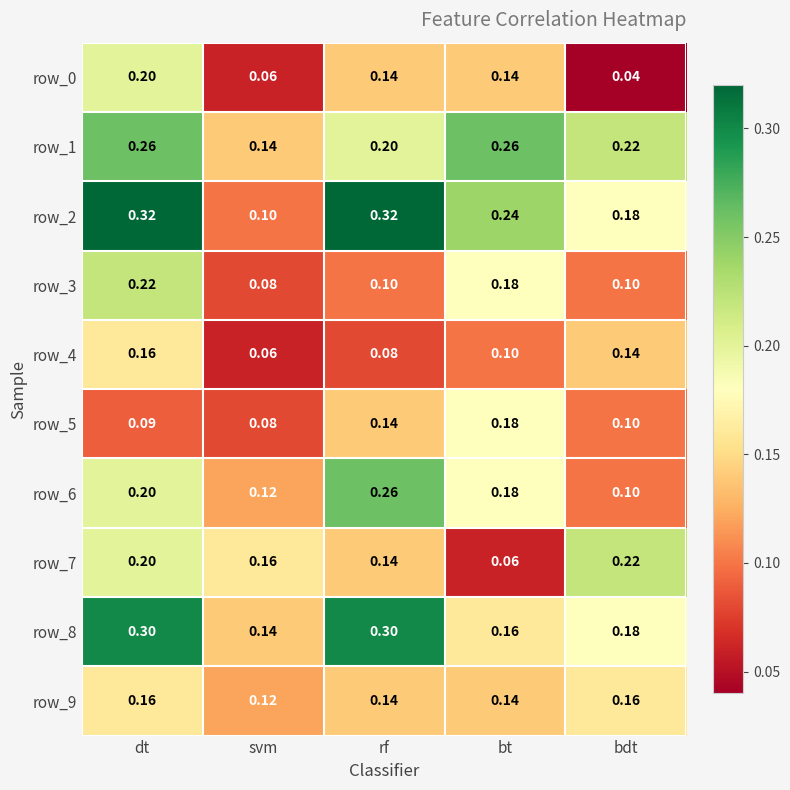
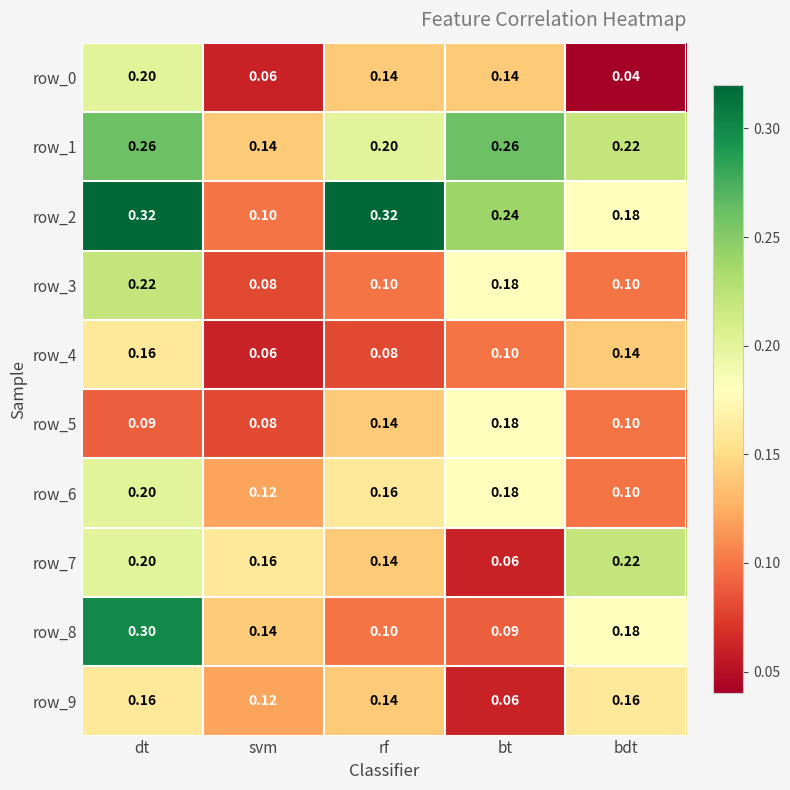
  {
    "row_0": {
      "dt": 0.20,
      "svm": 0.06,
      "rf": 0.14,
      "bt": 0.14,
      "bdt": 0.04
    },
    "row_1": {
      "dt": 0.26,
      "svm": 0.14,
      "rf": 0.20,
      "bt": 0.26,
      "bdt": 0.22
    },
    "row_2": {
      "dt": 0.32,
      "svm": 0.10,
      "rf": 0.32,
      "bt": 0.24,
      "bdt": 0.18
    },
    "row_3": {
      "dt": 0.22,
      "svm": 0.08,
      "rf": 0.10,
      "bt": 0.18,
      "bdt": 0.10
    },
    "row_4": {
      "dt": 0.16,
      "svm": 0.06,
      "rf": 0.08,
      "bt": 0.10,
      "bdt": 0.14
    },
    "row_5": {
      "dt": 0.09,
      "svm": 0.08,
      "rf": 0.14,
      "bt": 0.18,
      "bdt": 0.10
    },
    "row_6": {
      "dt": 0.20,
      "svm": 0.12,
-     "rf": 0.26,
+     "rf": 0.16,
      "bt": 0.18,
      "bdt": 0.10
    },
    "row_7": {
      "dt": 0.20,
      "svm": 0.16,
      "rf": 0.14,
      "bt": 0.06,
      "bdt": 0.22
    },
    "row_8": {
      "dt": 0.30,
      "svm": 0.14,
-     "rf": 0.30,
-     "bt": 0.16,
+     "rf": 0.10,
+     "bt": 0.09,
      "bdt": 0.18
    },
    "row_9": {
      "dt": 0.16,
      "svm": 0.12,
      "rf": 0.14,
-     "bt": 0.14,
+     "bt": 0.06,
      "bdt": 0.16
    }
  }
